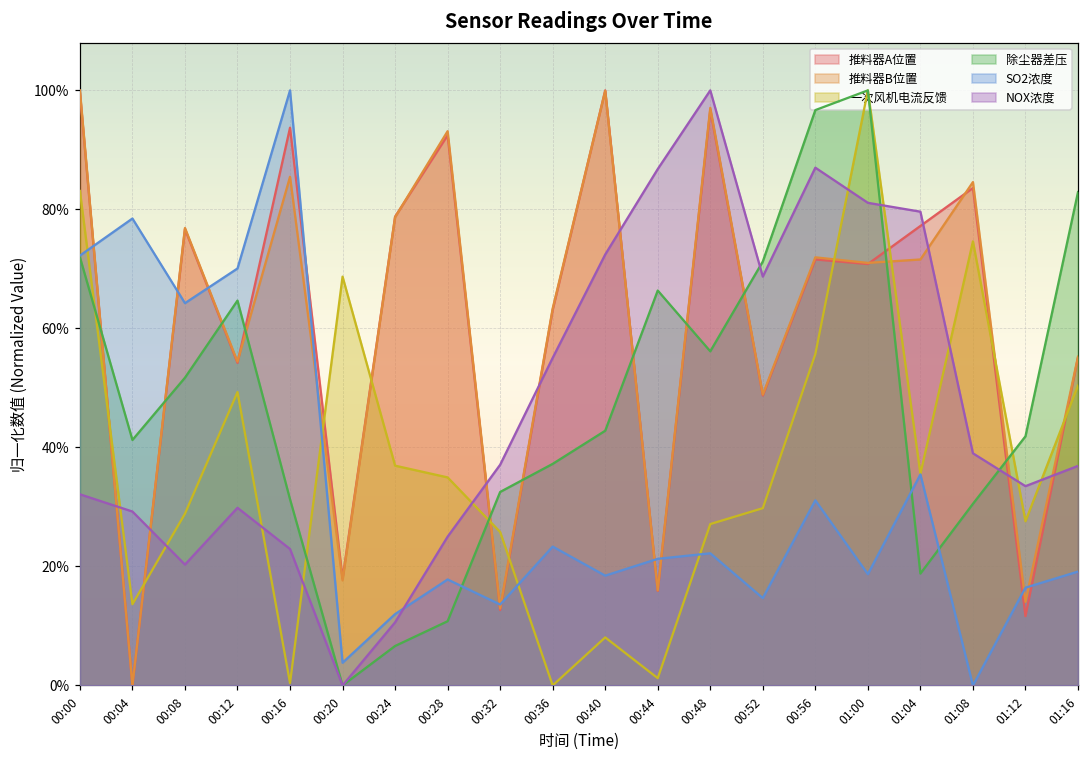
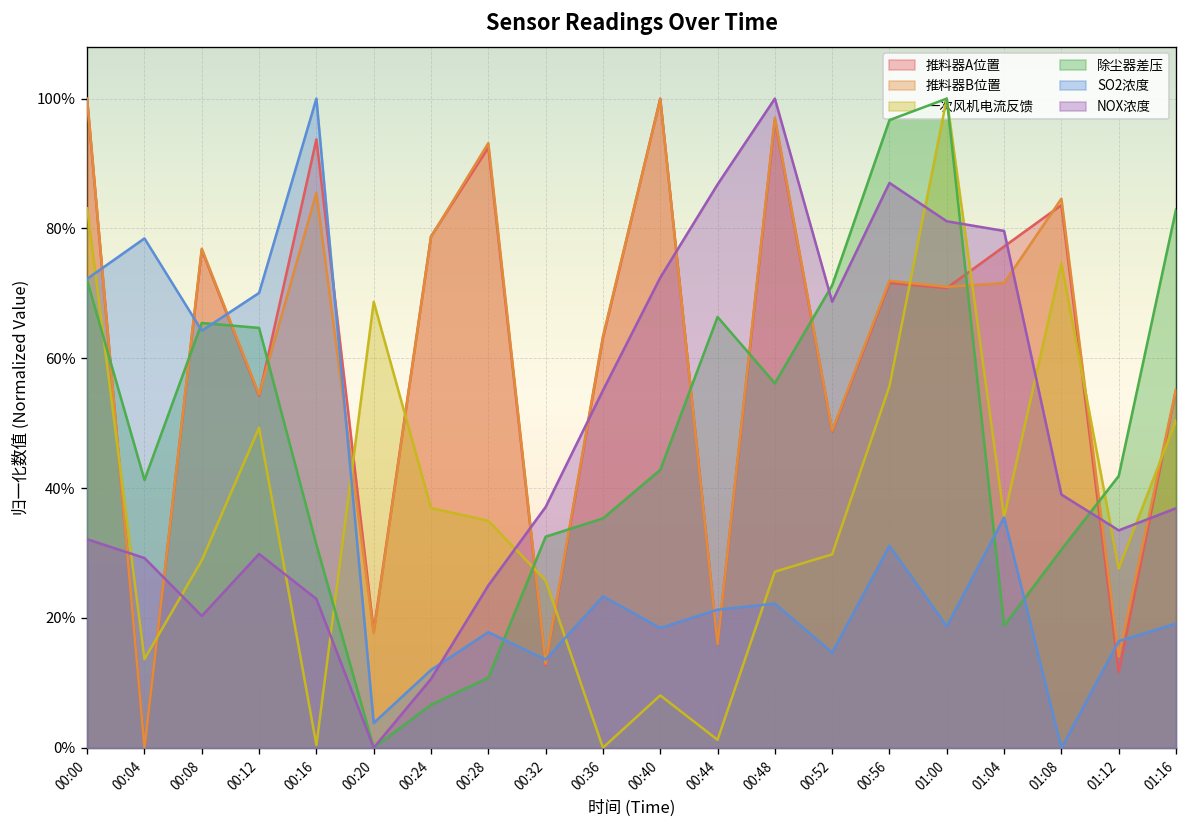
  {
    "除尘器差压": {
      "00:04": "41%",
-     "00:08": "52%",
+     "00:08": "65%",
      "00:12": "65%",
      "00:16": "31%",
      "00:24": "7%",
      "00:28": "11%",
      "00:32": "33%",
-     "00:36": "37%",
+     "00:36": "35%",
      "00:40": "43%",
      "00:44": "66%",
      "00:48": "56%",
      "00:52": "71%",
      "00:56": "97%",
      "01:04": "19%",
      "01:08": "31%",
      "01:12": "42%",
      "01:16": "83%"
    }
  }
